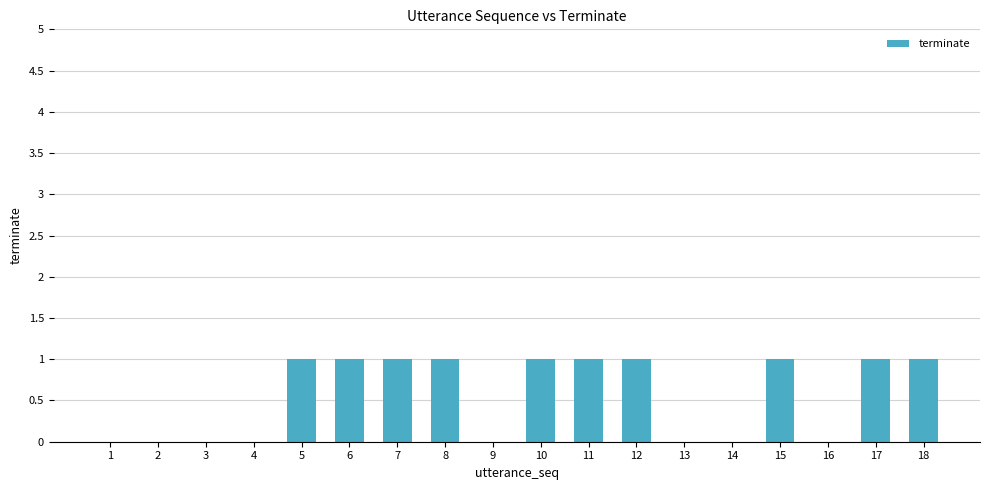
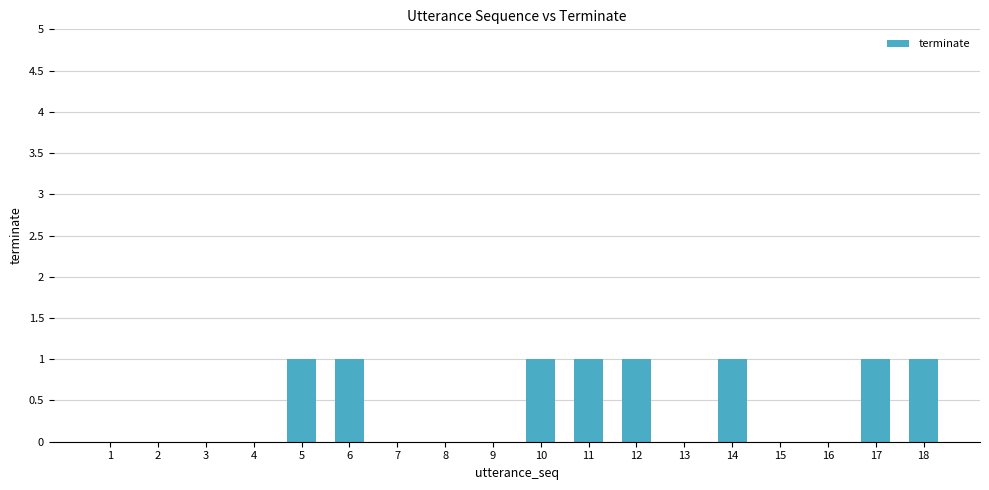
  {
    "1": 0,
    "2": 0,
    "3": 0,
    "4": 0,
    "5": 1,
    "6": 1,
-   "7": 1,
-   "8": 1,
+   "7": 0,
+   "8": 0,
    "9": 0,
    "10": 1,
    "11": 1,
    "12": 1,
    "13": 0,
-   "14": 0,
-   "15": 1,
+   "14": 1,
+   "15": 0,
    "16": 0,
    "17": 1,
    "18": 1
  }
